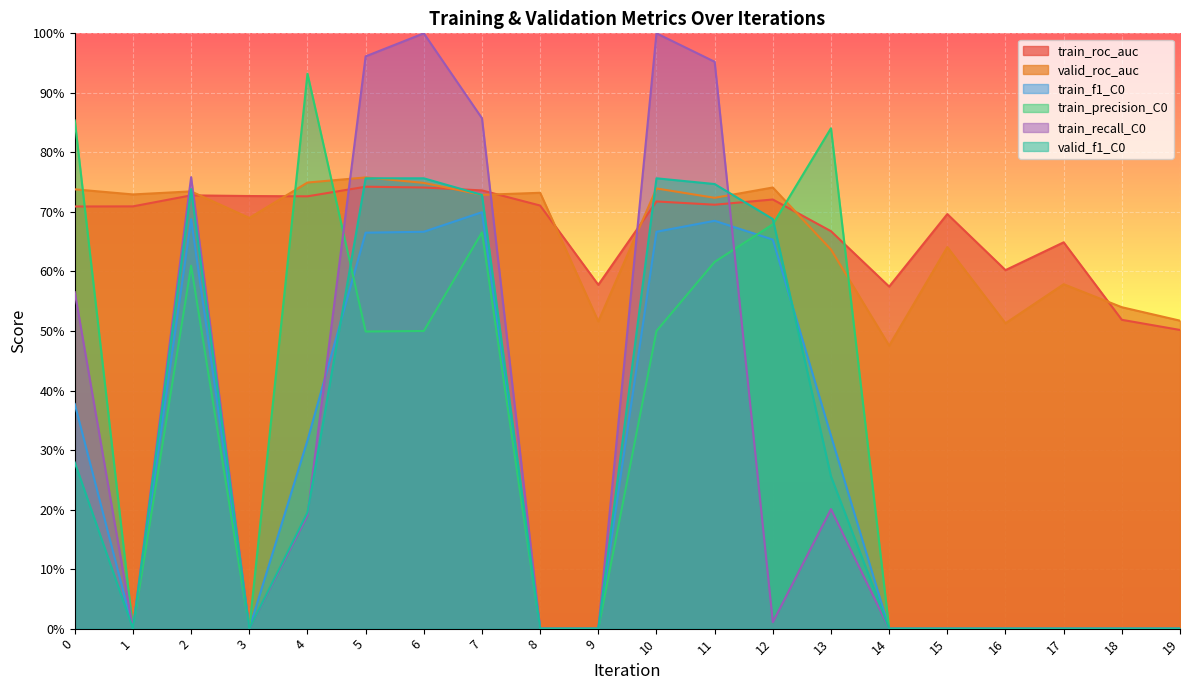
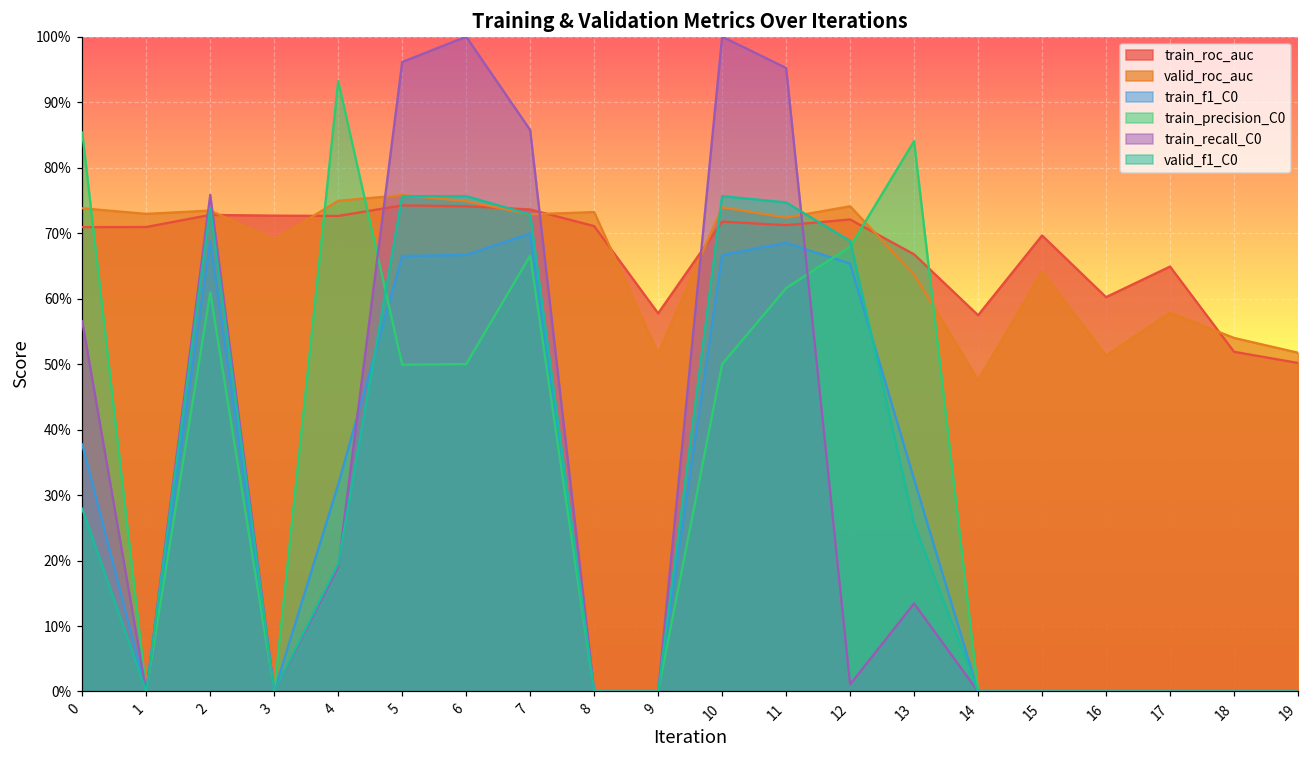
  {
    "train_recall_C0": {
      "0": "57%",
      "2": "76%",
      "4": "19%",
      "5": "96%",
      "6": "100%",
      "7": "86%",
      "10": "100%",
      "11": "95%",
      "12": "1%",
-     "13": "20%"
+     "13": "13%"
    }
  }
